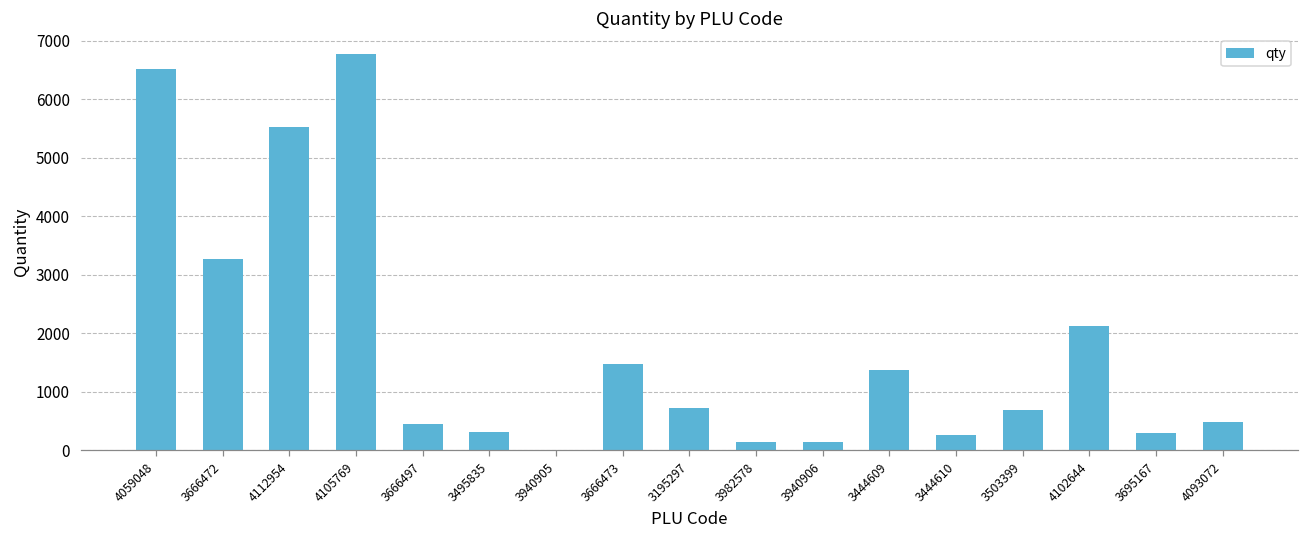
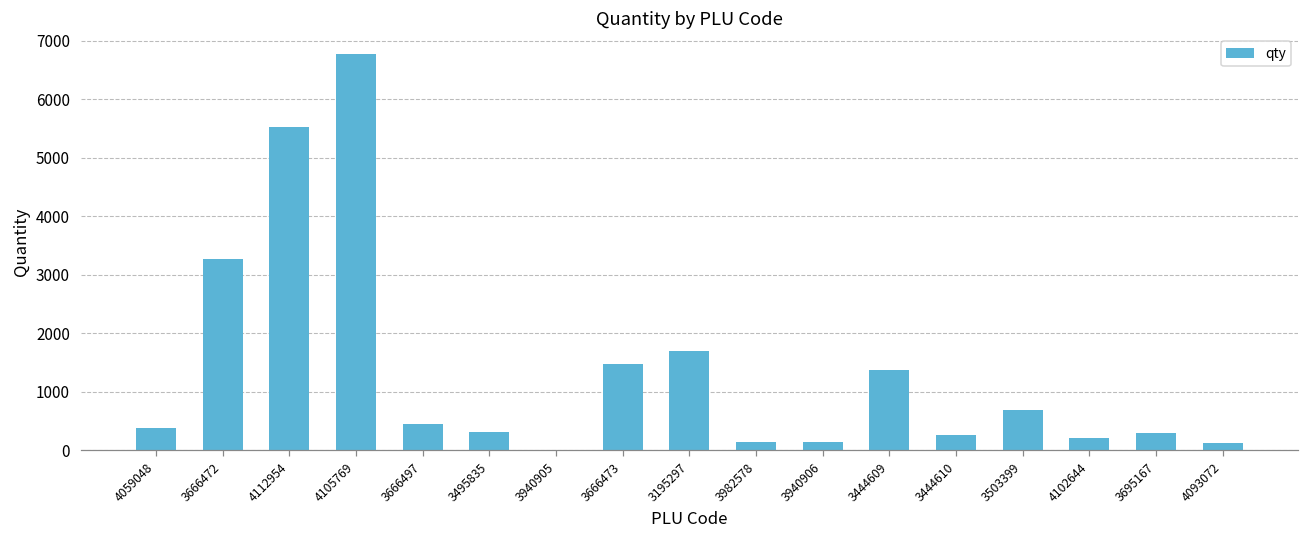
  {
-   "4059048": 6500,
+   "4059048": 400,
    "3666472": 3300,
    "4112954": 5500,
    "4105769": 6800,
    "3666497": 400,
    "3495835": 300,
    "3666473": 1500,
-   "3195297": 700,
+   "3195297": 1700,
    "3982578": 100,
    "3940906": 100,
    "3444609": 1400,
    "3444610": 300,
    "3503399": 700,
-   "4102644": 2100,
+   "4102644": 200,
    "3695167": 300,
-   "4093072": 500
+   "4093072": 100
  }
